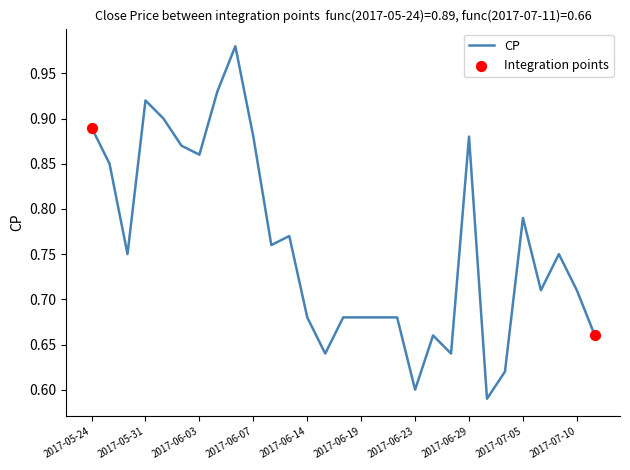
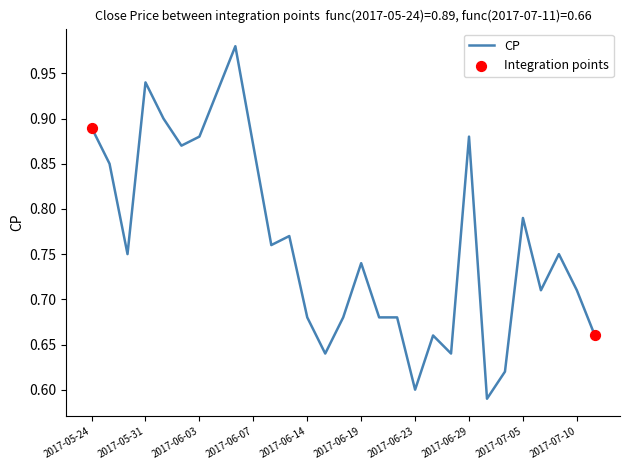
  {
    "CP": {
-     "2017-05-31": 0.92,
-     "2017-06-03": 0.86,
-     "2017-06-07": 0.88,
+     "2017-05-31": 0.94,
+     "2017-06-03": 0.88,
+     "2017-06-07": 0.87,
      "2017-06-14": 0.68,
-     "2017-06-19": 0.68,
+     "2017-06-19": 0.74,
      "2017-06-23": 0.60,
      "2017-06-29": 0.88,
      "2017-07-05": 0.79,
      "2017-07-10": 0.71
    }
  }
